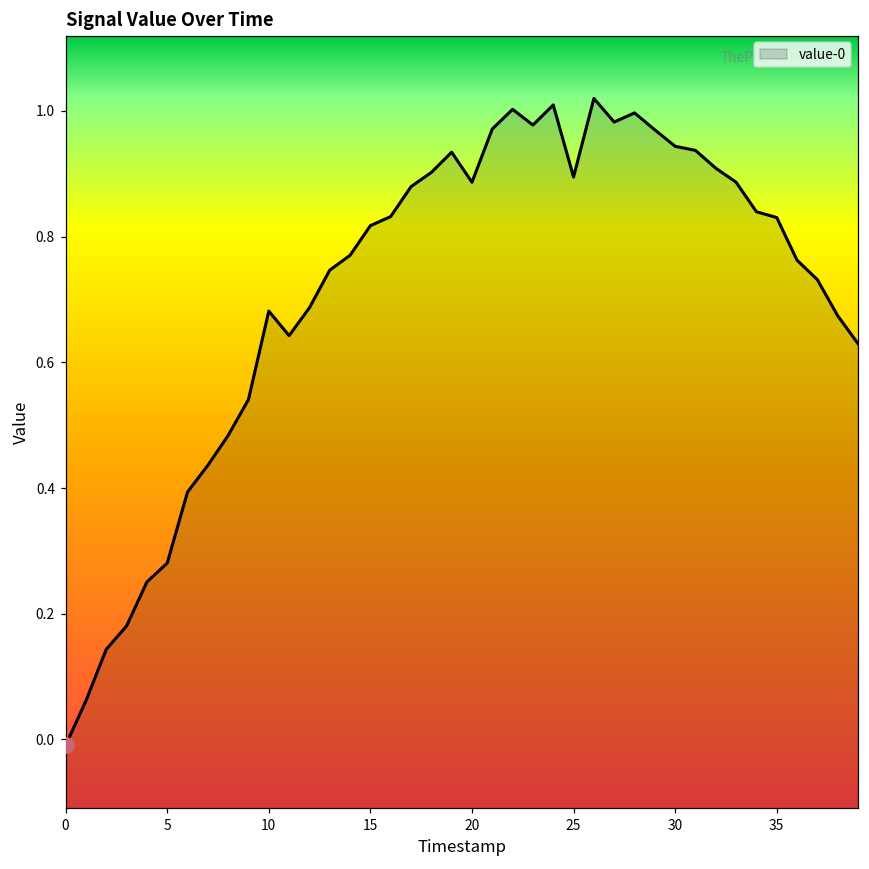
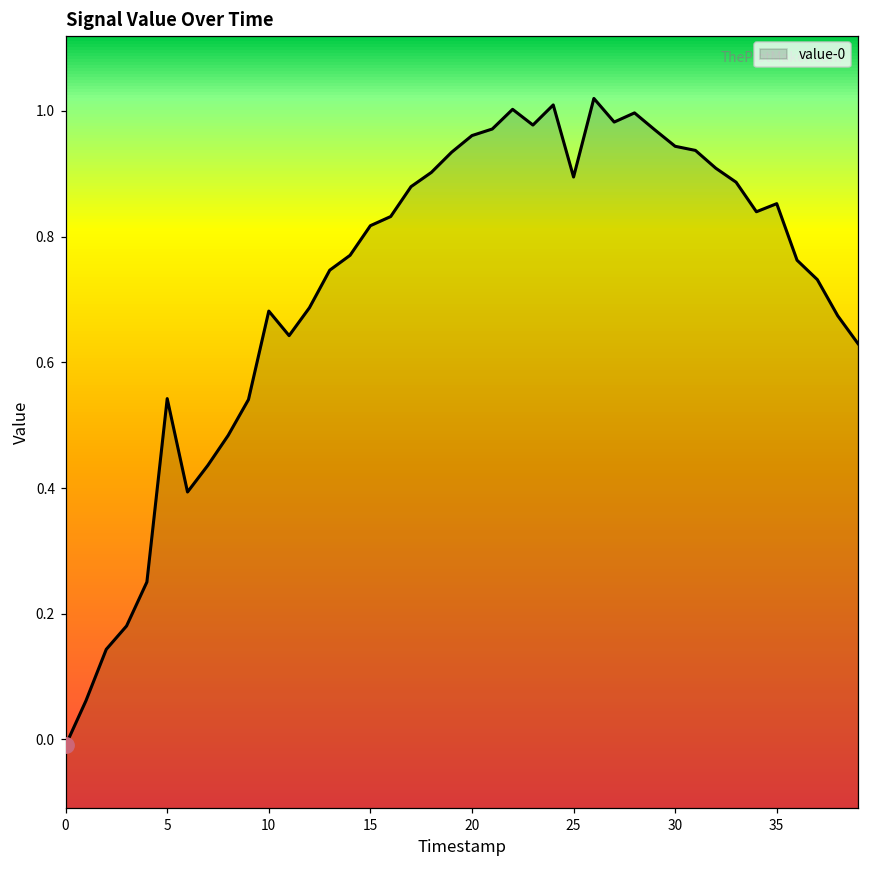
  {
    "value-0": {
-     "5": 0.28,
+     "5": 0.54,
      "10": 0.68,
      "15": 0.82,
-     "20": 0.89,
+     "20": 0.96,
      "25": 0.89,
      "30": 0.94,
-     "35": 0.83
+     "35": 0.85
    }
  }
